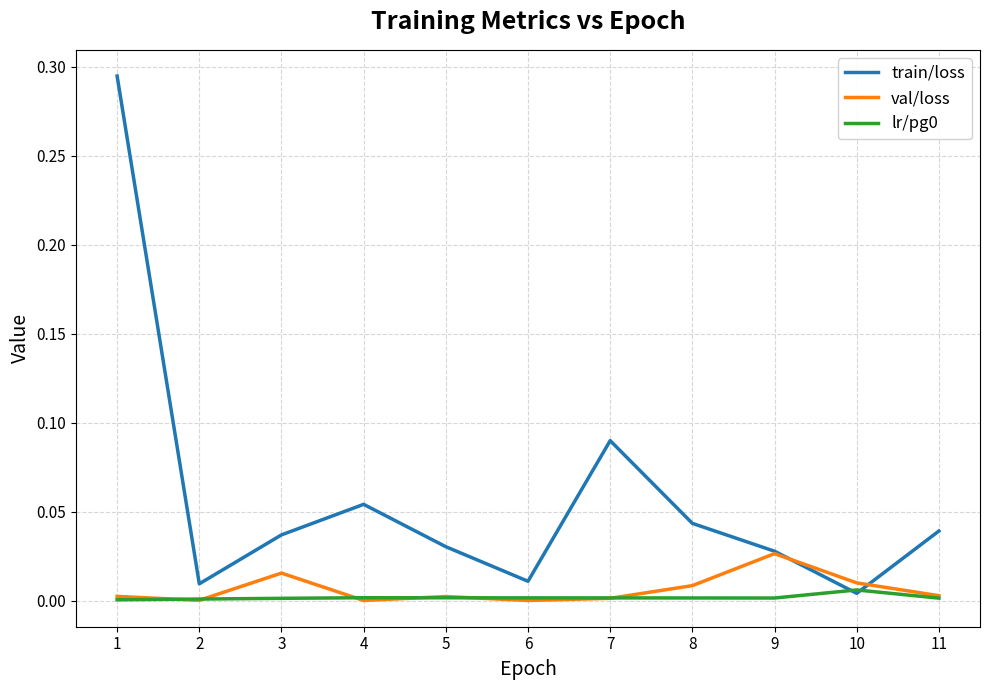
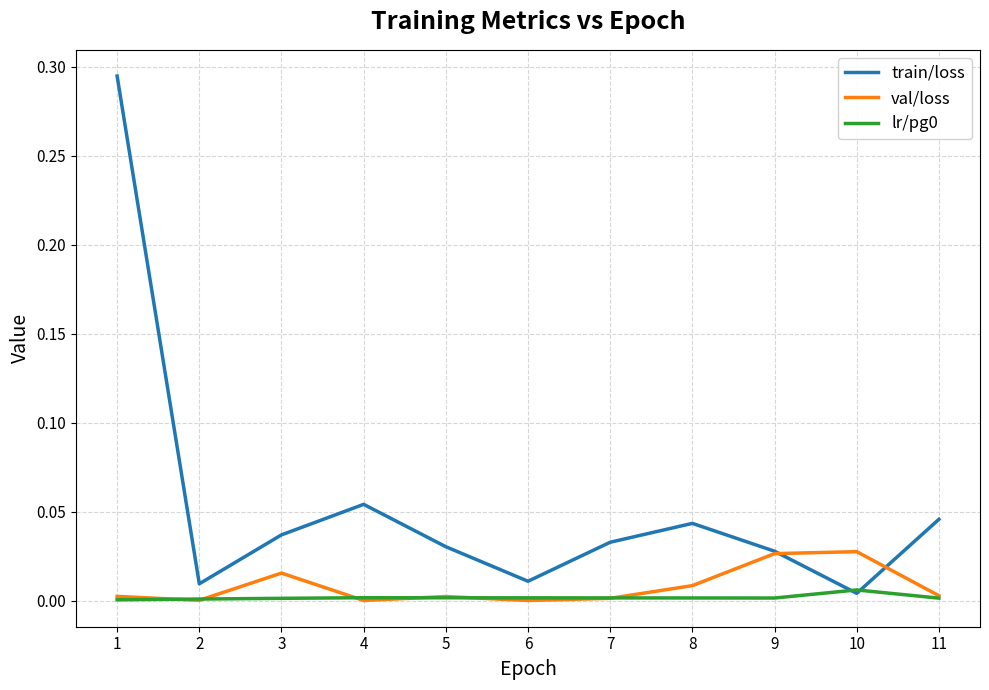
  {
    "train/loss": {
      "1": 0.295,
      "2": 0.009,
      "3": 0.037,
      "4": 0.054,
      "5": 0.030,
      "6": 0.011,
-     "7": 0.090,
+     "7": 0.033,
      "8": 0.043,
      "10": 0.004,
-     "11": 0.039
+     "11": 0.046
    },
    "val/loss": {
      "1": 0.002,
      "3": 0.015,
      "4": 0.000,
      "6": 0.000,
      "8": 0.008,
-     "10": 0.010
+     "10": 0.027
    },
    "lr/pg0": {
      "1": 0.000,
      "3": 0.001,
      "4": 0.002,
      "6": 0.002,
      "8": 0.001,
      "9": 0.001,
      "10": 0.006
    }
  }
